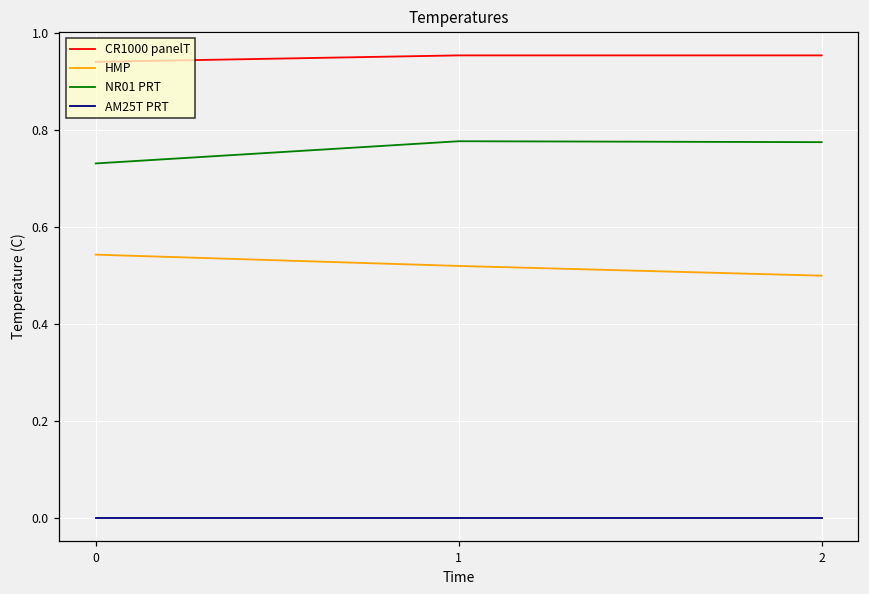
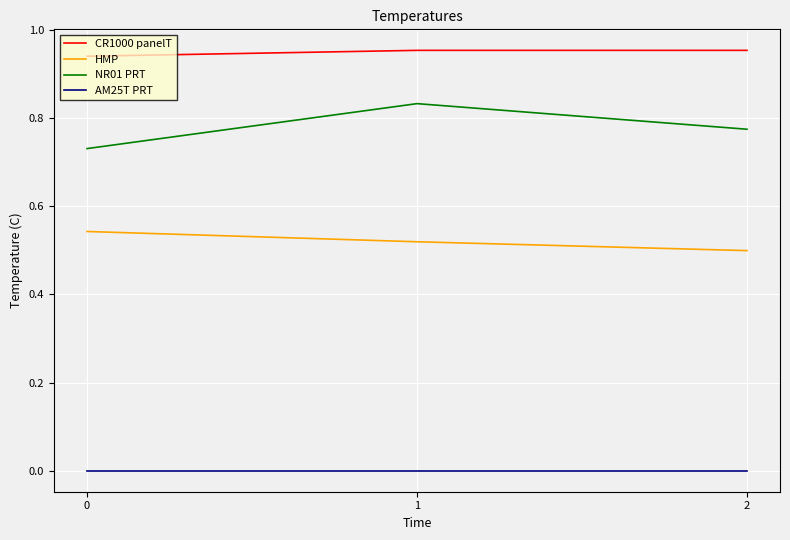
  {
    "CR1000 panelT": {
      "1": 0.95,
      "2": 0.95
    },
    "HMP": {
      "0": 0.54,
      "1": 0.52,
      "2": 0.50
    },
    "NR01 PRT": {
      "0": 0.73,
-     "1": 0.78,
+     "1": 0.83,
      "2": 0.77
    },
    "AM25T PRT": {
      "0": 0.00,
      "1": 0.00,
      "2": 0.00
    }
  }
